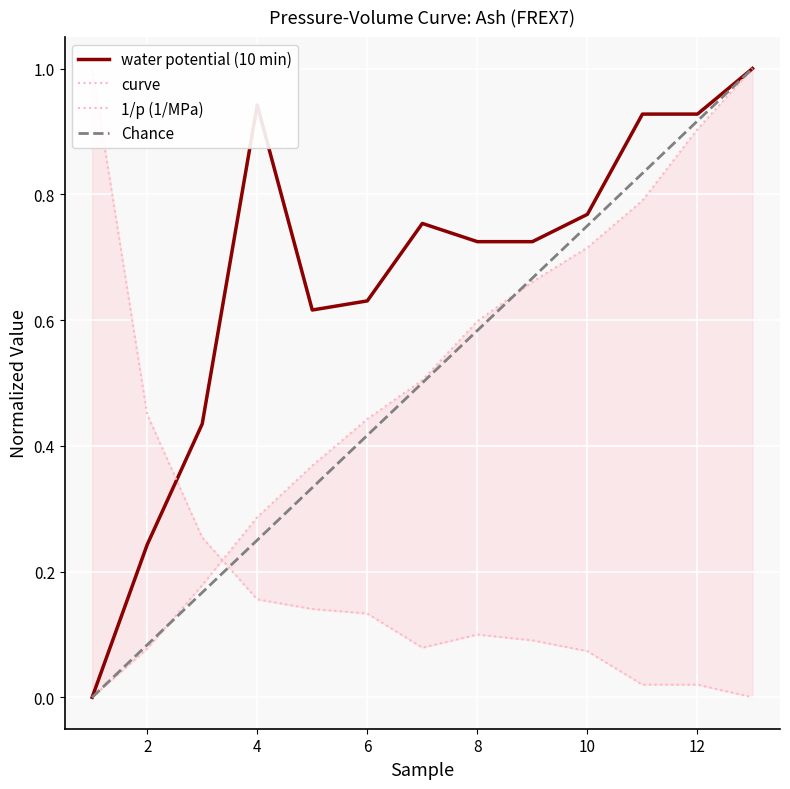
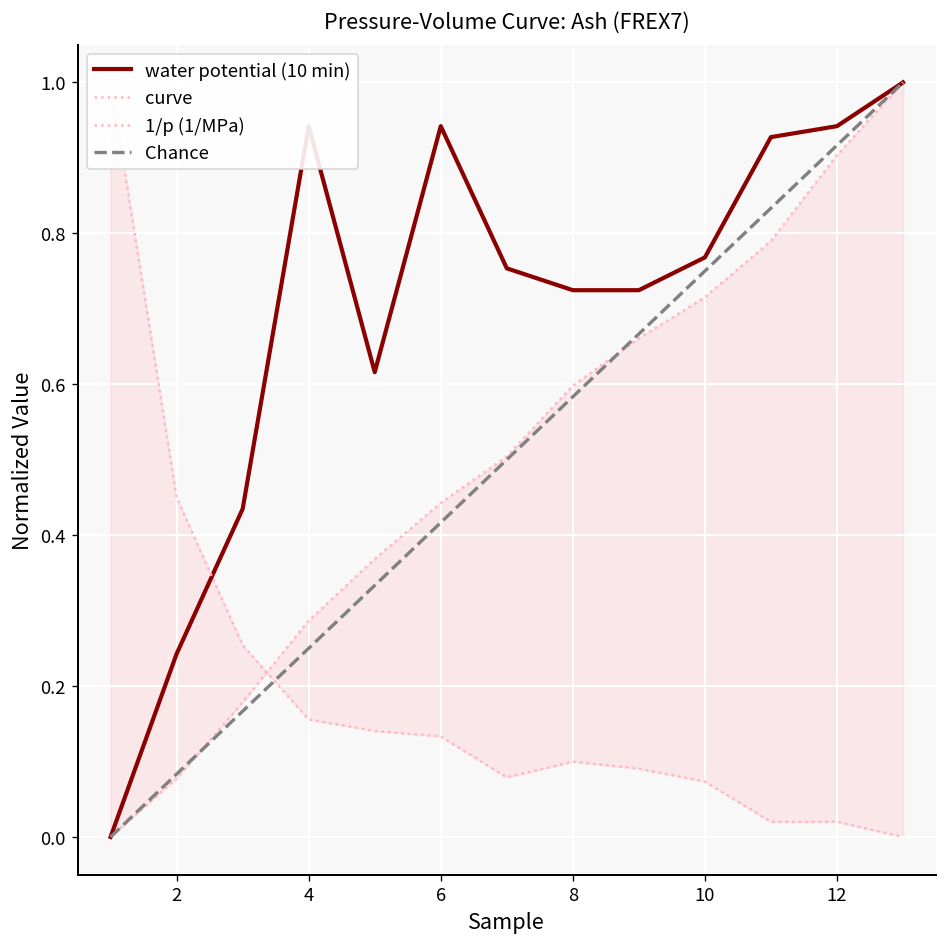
  {
    "water potential (10 min)": {
      "2": 0.24,
-     "6": 0.63,
+     "6": 0.94,
      "8": 0.72,
      "10": 0.77,
-     "12": 0.93
+     "12": 0.94
    }
  }
